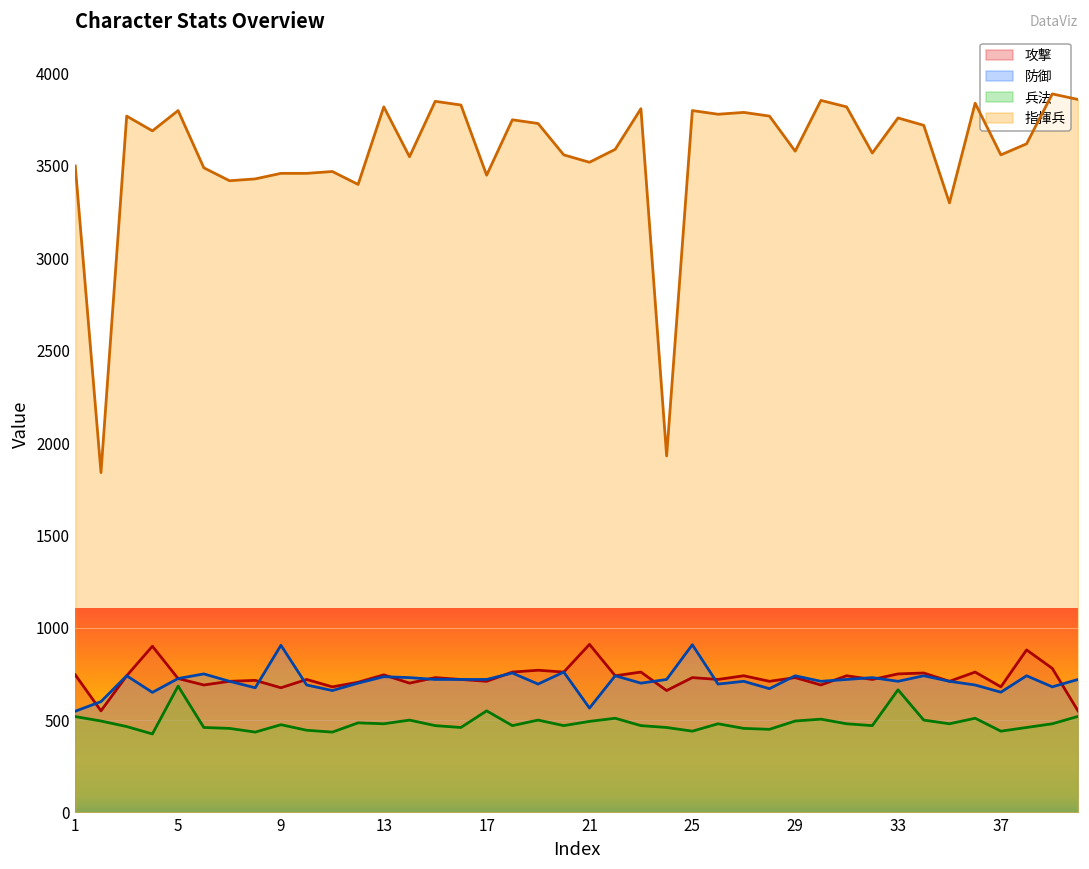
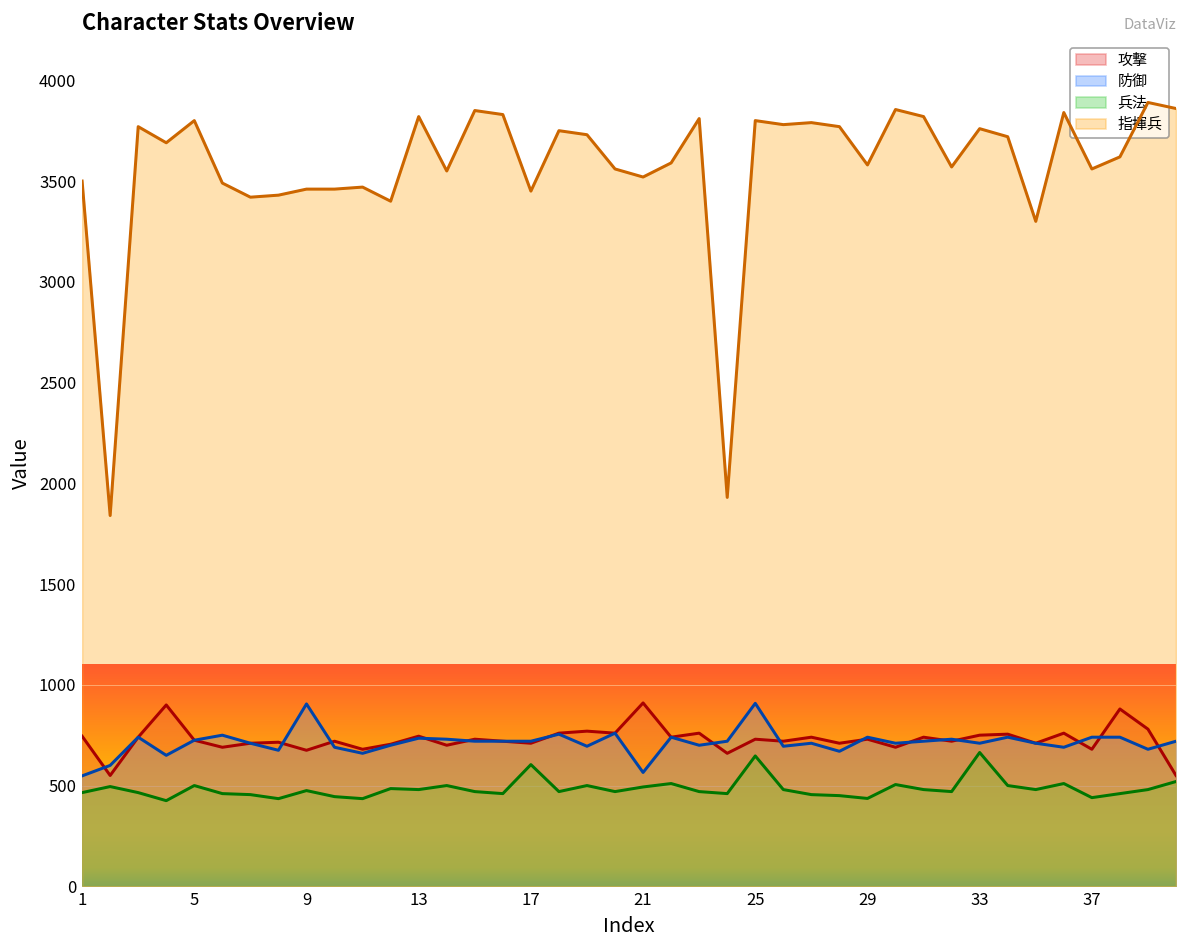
  {
    "防御": {
      "1": 550,
      "9": 910,
      "21": 570,
      "25": 910,
      "33": 710,
-     "37": 650
+     "37": 740
    },
    "兵法": {
-     "1": 520,
-     "5": 680,
+     "1": 470,
+     "5": 500,
      "9": 480,
      "13": 480,
-     "17": 550,
+     "17": 600,
      "21": 490,
-     "25": 440,
-     "29": 500,
+     "25": 650,
+     "29": 440,
      "33": 660,
      "37": 440
    }
  }
